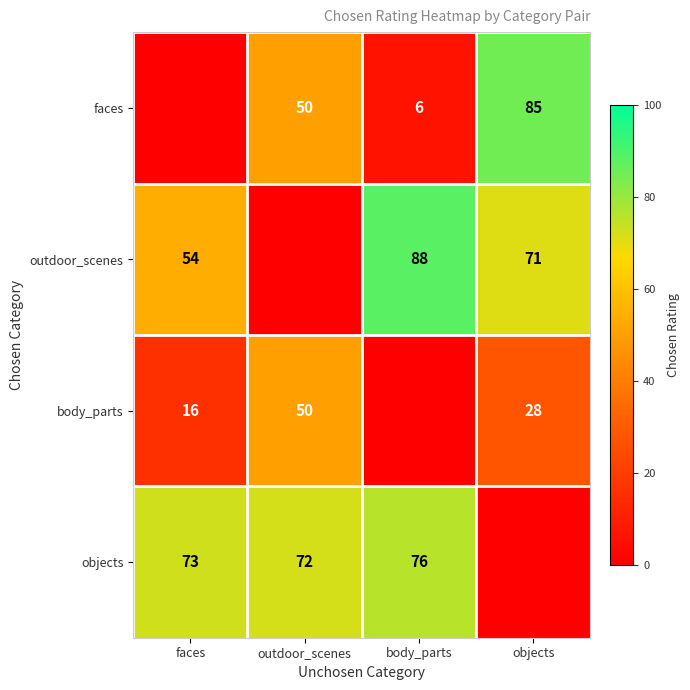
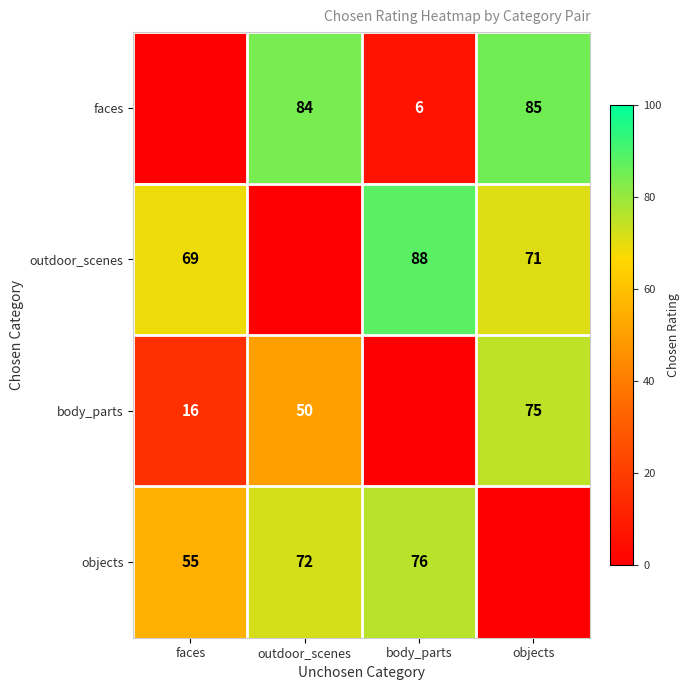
  {
    "faces": {
-     "outdoor_scenes": 50,
+     "outdoor_scenes": 84,
      "body_parts": 6,
      "objects": 85
    },
    "outdoor_scenes": {
-     "faces": 54,
+     "faces": 69,
      "body_parts": 88,
      "objects": 71
    },
    "body_parts": {
      "faces": 16,
      "outdoor_scenes": 50,
-     "objects": 28
+     "objects": 75
    },
    "objects": {
-     "faces": 73,
+     "faces": 55,
      "outdoor_scenes": 72,
      "body_parts": 76
    }
  }
